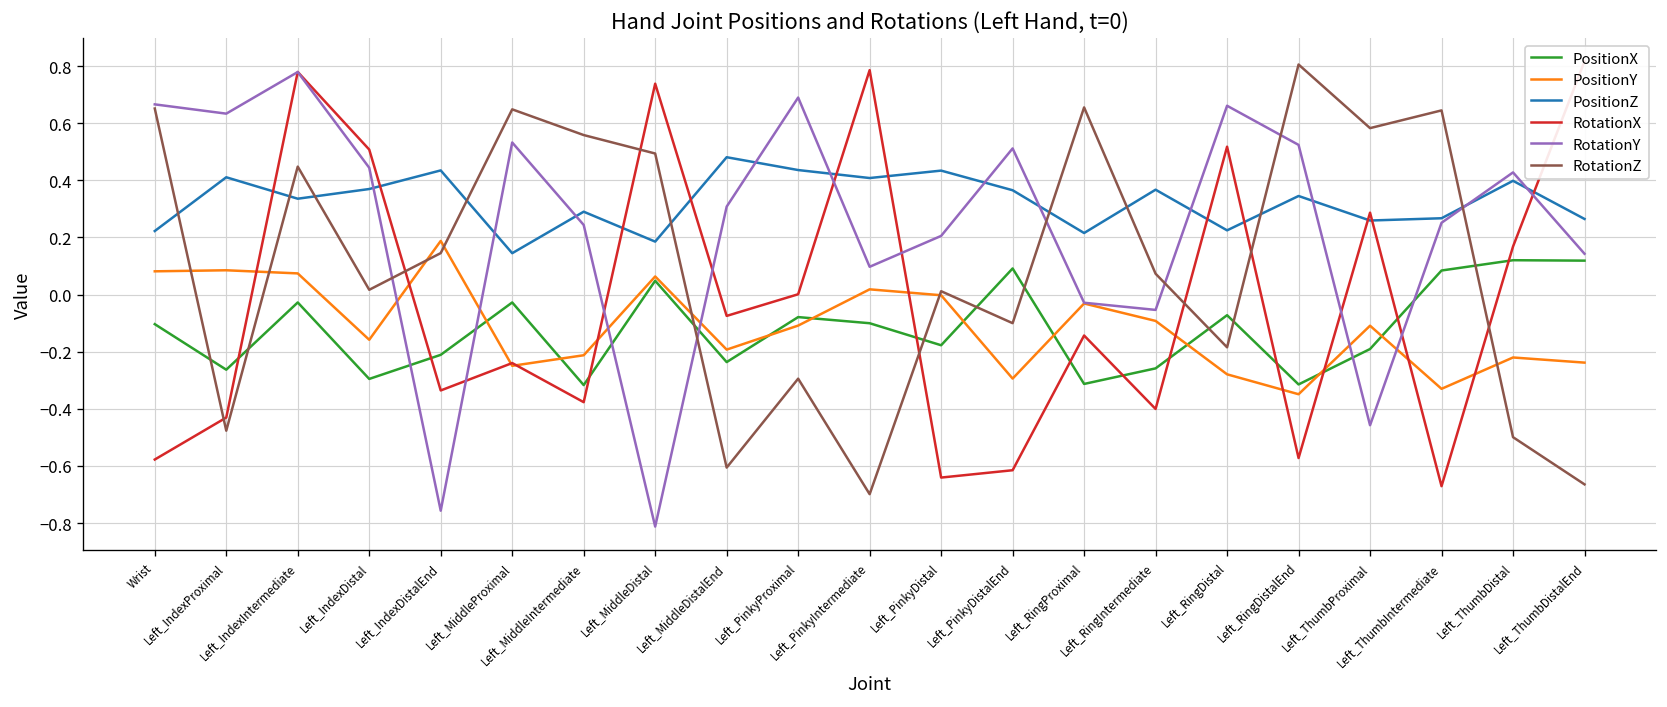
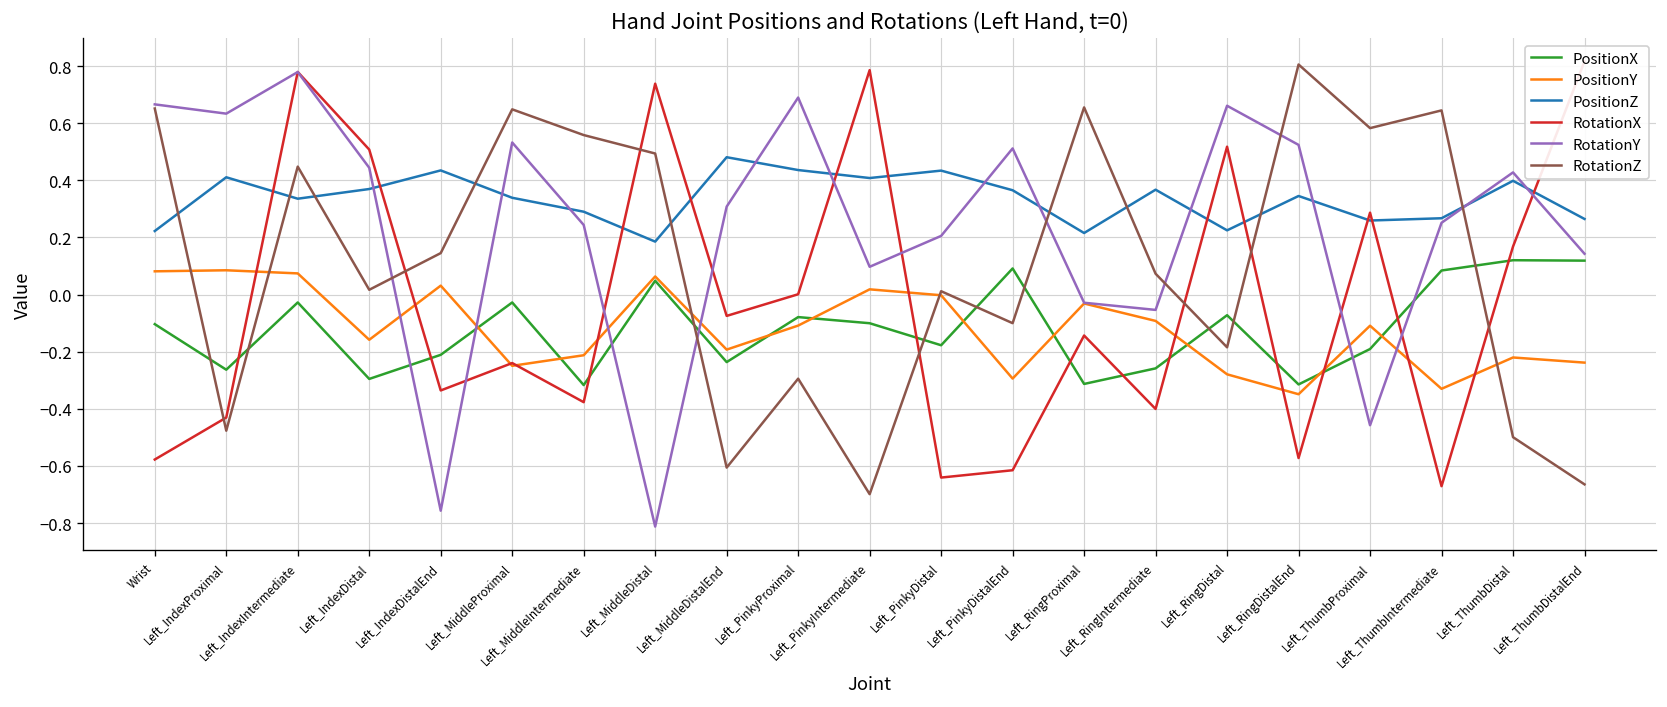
  {
    "PositionX": {
      "Wrist": -0.10,
      "Left_IndexProximal": -0.26,
      "Left_IndexIntermediate": -0.03,
      "Left_IndexDistal": -0.30,
      "Left_IndexDistalEnd": -0.21,
      "Left_MiddleProximal": -0.03,
      "Left_MiddleIntermediate": -0.32,
      "Left_MiddleDistal": 0.05,
      "Left_MiddleDistalEnd": -0.24,
      "Left_PinkyProximal": -0.08,
      "Left_PinkyIntermediate": -0.10,
      "Left_PinkyDistal": -0.18,
      "Left_PinkyDistalEnd": 0.09,
      "Left_RingProximal": -0.31,
      "Left_RingIntermediate": -0.26,
      "Left_RingDistal": -0.07,
      "Left_RingDistalEnd": -0.31,
      "Left_ThumbProximal": -0.19,
      "Left_ThumbIntermediate": 0.08,
      "Left_ThumbDistal": 0.12,
      "Left_ThumbDistalEnd": 0.12
    },
    "PositionY": {
      "Wrist": 0.08,
      "Left_IndexProximal": 0.09,
      "Left_IndexIntermediate": 0.07,
      "Left_IndexDistal": -0.16,
-     "Left_IndexDistalEnd": 0.19,
+     "Left_IndexDistalEnd": 0.03,
      "Left_MiddleIntermediate": -0.21,
      "Left_MiddleDistal": 0.06,
      "Left_MiddleDistalEnd": -0.19,
      "Left_PinkyProximal": -0.11,
      "Left_PinkyIntermediate": 0.02,
      "Left_PinkyDistal": 0.00,
      "Left_PinkyDistalEnd": -0.29,
      "Left_RingIntermediate": -0.09,
      "Left_RingDistal": -0.28,
      "Left_RingDistalEnd": -0.35,
      "Left_ThumbProximal": -0.11,
      "Left_ThumbIntermediate": -0.33,
      "Left_ThumbDistal": -0.22,
      "Left_ThumbDistalEnd": -0.24
    },
    "PositionZ": {
      "Wrist": 0.22,
      "Left_IndexProximal": 0.41,
      "Left_IndexIntermediate": 0.34,
      "Left_IndexDistal": 0.37,
      "Left_IndexDistalEnd": 0.43,
-     "Left_MiddleProximal": 0.14,
+     "Left_MiddleProximal": 0.34,
      "Left_MiddleIntermediate": 0.29,
      "Left_MiddleDistal": 0.19,
      "Left_MiddleDistalEnd": 0.48,
      "Left_PinkyProximal": 0.44,
      "Left_PinkyIntermediate": 0.41,
      "Left_PinkyDistal": 0.43,
      "Left_PinkyDistalEnd": 0.37,
      "Left_RingProximal": 0.22,
      "Left_RingIntermediate": 0.37,
      "Left_RingDistal": 0.22,
      "Left_RingDistalEnd": 0.35,
      "Left_ThumbProximal": 0.26,
      "Left_ThumbIntermediate": 0.27,
      "Left_ThumbDistal": 0.40,
      "Left_ThumbDistalEnd": 0.26
    },
    "RotationX": {
      "Wrist": -0.58,
      "Left_IndexProximal": -0.43,
      "Left_IndexDistal": 0.51,
      "Left_IndexDistalEnd": -0.34,
      "Left_MiddleIntermediate": -0.38,
      "Left_MiddleDistal": 0.74,
      "Left_MiddleDistalEnd": -0.07,
      "Left_PinkyProximal": 0.00,
      "Left_PinkyIntermediate": 0.79,
      "Left_PinkyDistal": -0.64,
      "Left_PinkyDistalEnd": -0.61,
      "Left_RingProximal": -0.14,
      "Left_RingIntermediate": -0.40,
      "Left_RingDistal": 0.52,
      "Left_RingDistalEnd": -0.57,
      "Left_ThumbProximal": 0.29,
      "Left_ThumbIntermediate": -0.67,
      "Left_ThumbDistal": 0.17
    },
    "RotationY": {
      "Wrist": 0.67,
      "Left_IndexProximal": 0.63,
      "Left_IndexDistal": 0.44,
      "Left_IndexDistalEnd": -0.76,
      "Left_MiddleProximal": 0.53,
      "Left_MiddleIntermediate": 0.24,
      "Left_MiddleDistal": -0.81,
      "Left_MiddleDistalEnd": 0.31,
      "Left_PinkyProximal": 0.69,
      "Left_PinkyIntermediate": 0.10,
      "Left_PinkyDistal": 0.21,
      "Left_PinkyDistalEnd": 0.51,
      "Left_RingIntermediate": -0.05,
      "Left_RingDistal": 0.66,
      "Left_RingDistalEnd": 0.52,
      "Left_ThumbProximal": -0.46,
      "Left_ThumbIntermediate": 0.25,
      "Left_ThumbDistal": 0.43,
      "Left_ThumbDistalEnd": 0.14
    },
    "RotationZ": {
      "Wrist": 0.65,
      "Left_IndexProximal": -0.48,
      "Left_IndexIntermediate": 0.45,
      "Left_IndexDistal": 0.02,
      "Left_IndexDistalEnd": 0.15,
      "Left_MiddleProximal": 0.65,
      "Left_MiddleIntermediate": 0.56,
      "Left_MiddleDistal": 0.49,
      "Left_MiddleDistalEnd": -0.61,
      "Left_PinkyProximal": -0.29,
      "Left_PinkyIntermediate": -0.70,
      "Left_PinkyDistal": 0.01,
      "Left_PinkyDistalEnd": -0.10,
      "Left_RingProximal": 0.66,
      "Left_RingIntermediate": 0.07,
      "Left_RingDistal": -0.18,
      "Left_RingDistalEnd": 0.81,
      "Left_ThumbProximal": 0.58,
      "Left_ThumbIntermediate": 0.64,
      "Left_ThumbDistal": -0.50,
      "Left_ThumbDistalEnd": -0.66
    }
  }
